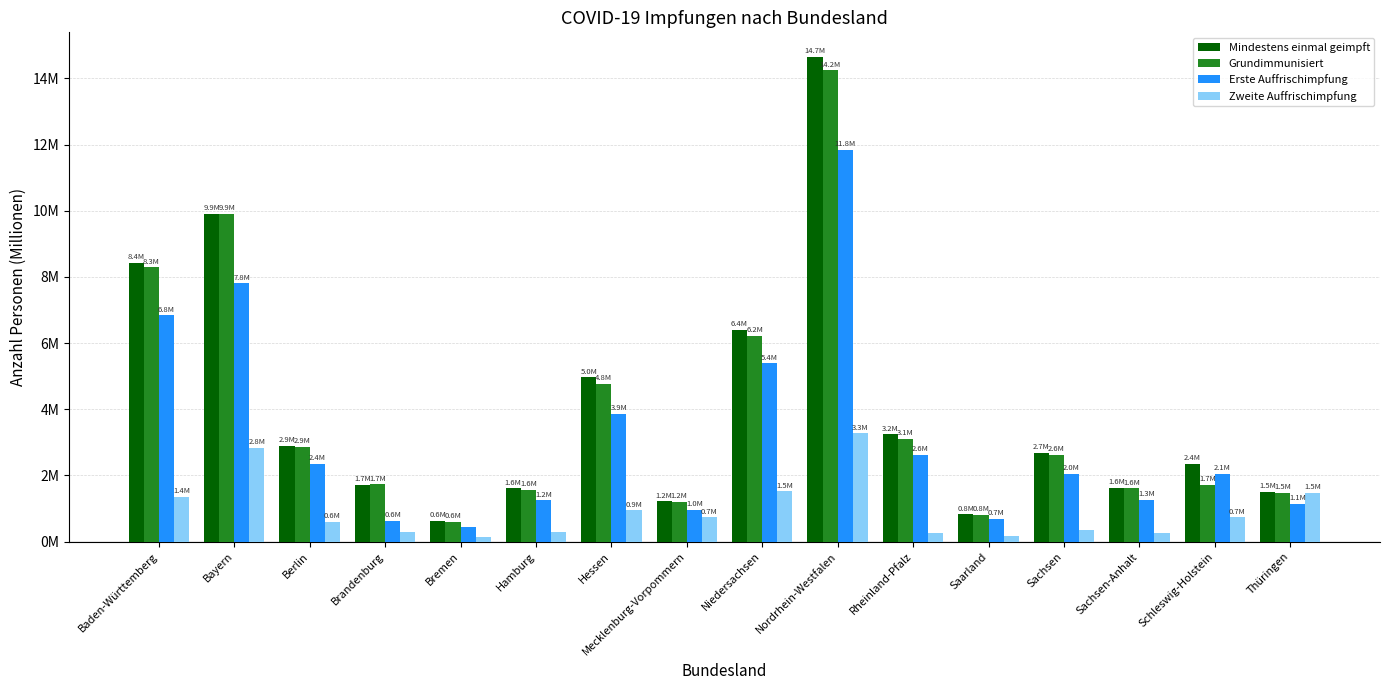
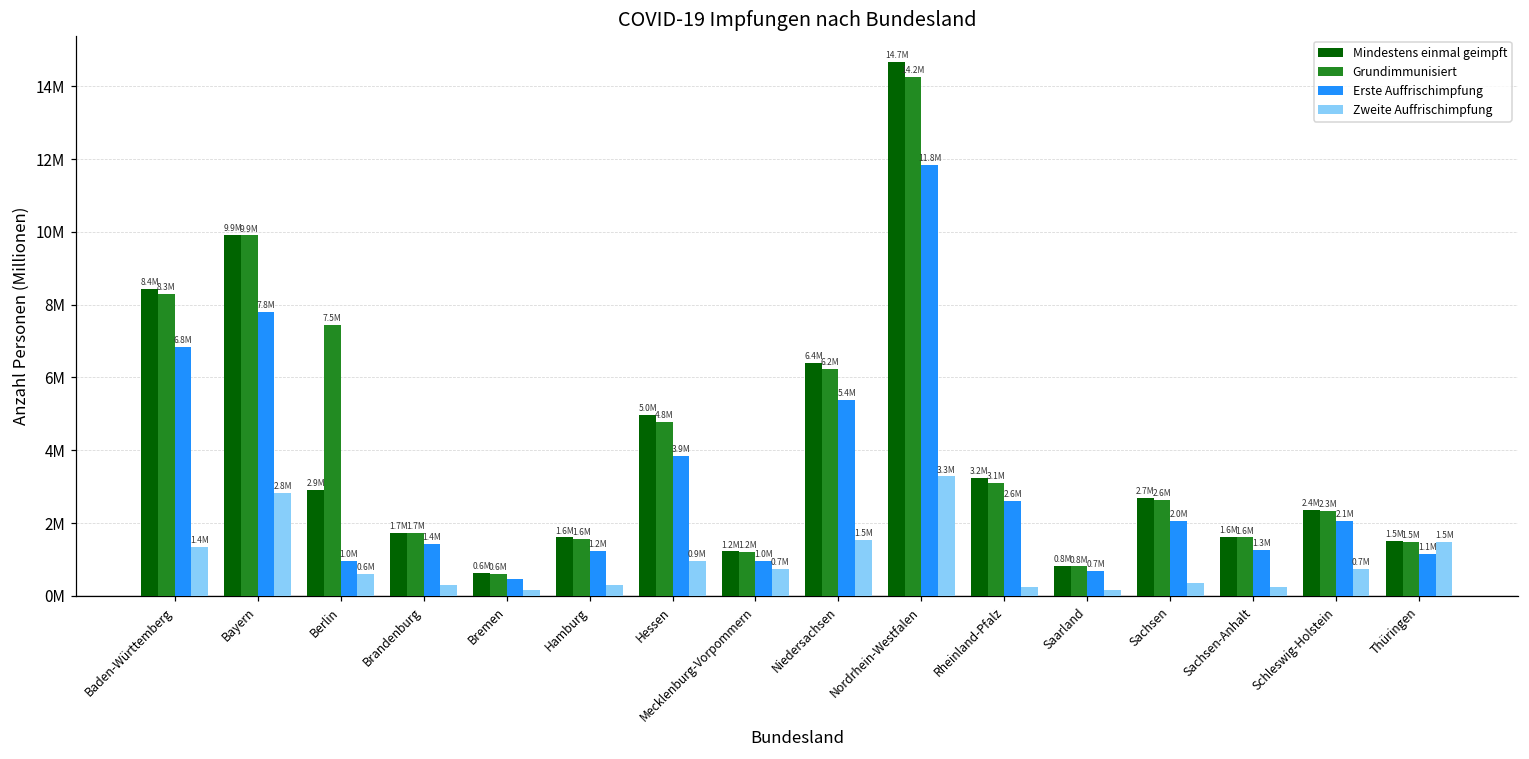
  {
    "Mindestens einmal geimpft": {
      "Baden-Württemberg": "8.4M",
      "Bayern": "9.9M",
      "Berlin": "2.9M",
      "Brandenburg": "1.7M",
      "Bremen": "0.6M",
      "Hamburg": "1.6M",
      "Hessen": "5.0M",
      "Mecklenburg-Vorpommern": "1.2M",
      "Niedersachsen": "6.4M",
      "Nordrhein-Westfalen": "14.7M",
      "Rheinland-Pfalz": "3.2M",
      "Saarland": "0.8M",
      "Sachsen": "2.7M",
      "Sachsen-Anhalt": "1.6M",
      "Schleswig-Holstein": "2.4M",
      "Thüringen": "1.5M"
    },
    "Grundimmunisiert": {
      "Baden-Württemberg": "8.3M",
      "Bayern": "9.9M",
-     "Berlin": "2.9M",
+     "Berlin": "7.5M",
      "Brandenburg": "1.7M",
      "Bremen": "0.6M",
      "Hamburg": "1.6M",
      "Hessen": "4.8M",
      "Mecklenburg-Vorpommern": "1.2M",
      "Niedersachsen": "6.2M",
      "Nordrhein-Westfalen": "14.2M",
      "Rheinland-Pfalz": "3.1M",
      "Saarland": "0.8M",
      "Sachsen": "2.6M",
      "Sachsen-Anhalt": "1.6M",
-     "Schleswig-Holstein": "1.7M",
+     "Schleswig-Holstein": "2.3M",
      "Thüringen": "1.5M"
    },
    "Erste Auffrischimpfung": {
      "Baden-Württemberg": "6.8M",
      "Bayern": "7.8M",
-     "Berlin": "2.4M",
-     "Brandenburg": "0.6M",
+     "Berlin": "1.0M",
+     "Brandenburg": "1.4M",
      "Hamburg": "1.2M",
      "Hessen": "3.9M",
      "Mecklenburg-Vorpommern": "1.0M",
      "Niedersachsen": "5.4M",
      "Nordrhein-Westfalen": "11.8M",
      "Rheinland-Pfalz": "2.6M",
      "Saarland": "0.7M",
      "Sachsen": "2.0M",
      "Sachsen-Anhalt": "1.3M",
      "Schleswig-Holstein": "2.1M",
      "Thüringen": "1.1M"
    },
    "Zweite Auffrischimpfung": {
      "Baden-Württemberg": "1.4M",
      "Bayern": "2.8M",
      "Berlin": "0.6M",
      "Hessen": "0.9M",
      "Mecklenburg-Vorpommern": "0.7M",
      "Niedersachsen": "1.5M",
      "Nordrhein-Westfalen": "3.3M",
      "Schleswig-Holstein": "0.7M",
      "Thüringen": "1.5M"
    }
  }
